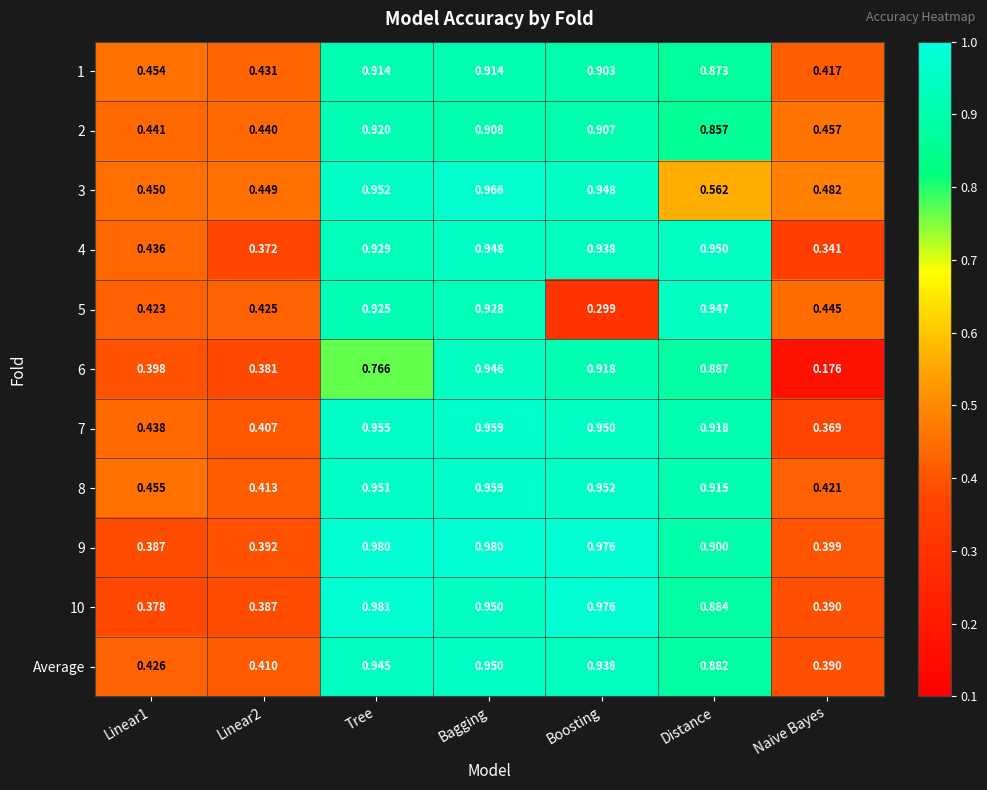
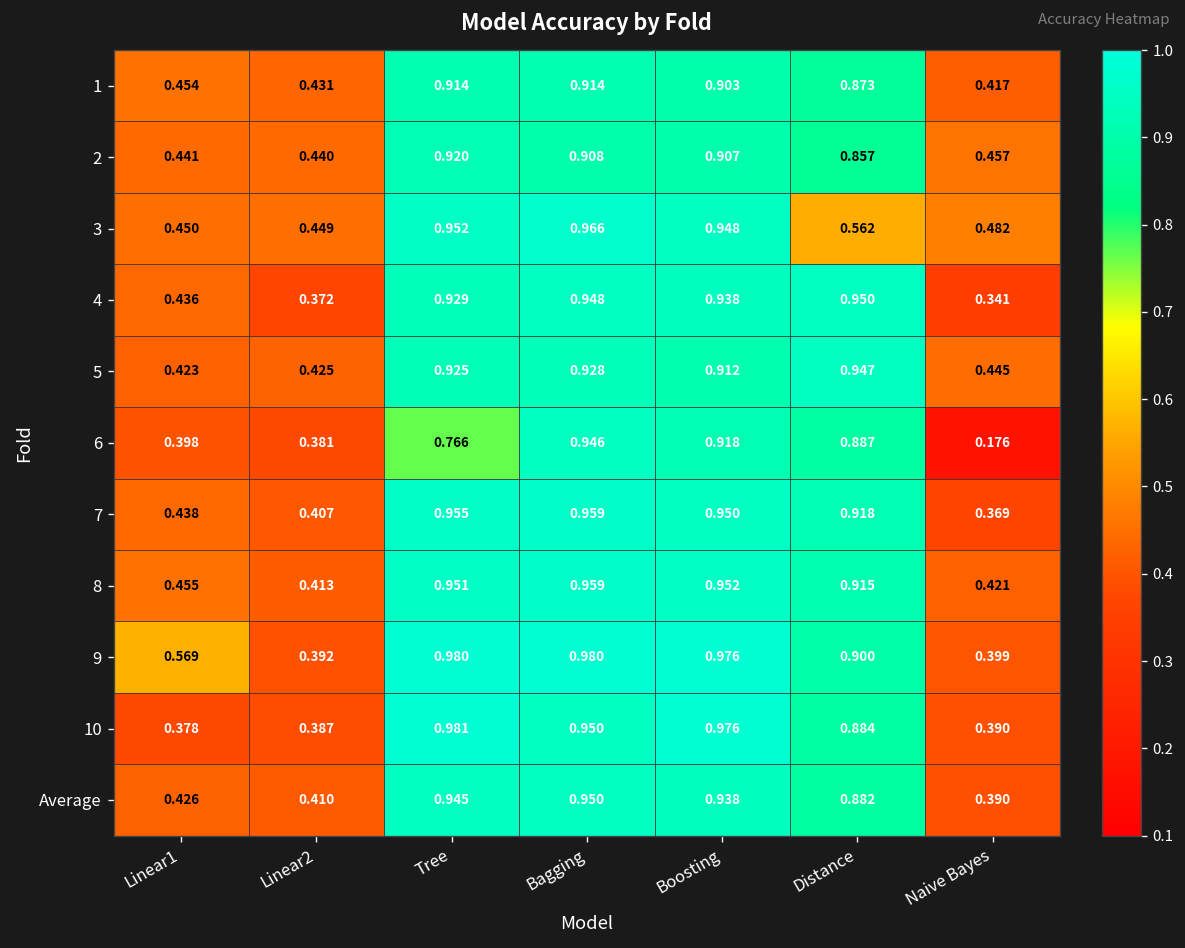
  {
    "1": {
      "Linear1": 0.454,
      "Linear2": 0.431,
      "Tree": 0.914,
      "Bagging": 0.914,
      "Boosting": 0.903,
      "Distance": 0.873,
      "Naive Bayes": 0.417
    },
    "2": {
      "Linear1": 0.441,
      "Linear2": 0.440,
      "Tree": 0.920,
      "Bagging": 0.908,
      "Boosting": 0.907,
      "Distance": 0.857,
      "Naive Bayes": 0.457
    },
    "3": {
      "Linear1": 0.450,
      "Linear2": 0.449,
      "Tree": 0.952,
      "Bagging": 0.966,
      "Boosting": 0.948,
      "Distance": 0.562,
      "Naive Bayes": 0.482
    },
    "4": {
      "Linear1": 0.436,
      "Linear2": 0.372,
      "Tree": 0.929,
      "Bagging": 0.948,
      "Boosting": 0.938,
      "Distance": 0.950,
      "Naive Bayes": 0.341
    },
    "5": {
      "Linear1": 0.423,
      "Linear2": 0.425,
      "Tree": 0.925,
      "Bagging": 0.928,
-     "Boosting": 0.299,
+     "Boosting": 0.912,
      "Distance": 0.947,
      "Naive Bayes": 0.445
    },
    "6": {
      "Linear1": 0.398,
      "Linear2": 0.381,
      "Tree": 0.766,
      "Bagging": 0.946,
      "Boosting": 0.918,
      "Distance": 0.887,
      "Naive Bayes": 0.176
    },
    "7": {
      "Linear1": 0.438,
      "Linear2": 0.407,
      "Tree": 0.955,
      "Bagging": 0.959,
      "Boosting": 0.950,
      "Distance": 0.918,
      "Naive Bayes": 0.369
    },
    "8": {
      "Linear1": 0.455,
      "Linear2": 0.413,
      "Tree": 0.951,
      "Bagging": 0.959,
      "Boosting": 0.952,
      "Distance": 0.915,
      "Naive Bayes": 0.421
    },
    "9": {
-     "Linear1": 0.387,
+     "Linear1": 0.569,
      "Linear2": 0.392,
      "Tree": 0.980,
      "Bagging": 0.980,
      "Boosting": 0.976,
      "Distance": 0.900,
      "Naive Bayes": 0.399
    },
    "10": {
      "Linear1": 0.378,
      "Linear2": 0.387,
      "Tree": 0.981,
      "Bagging": 0.950,
      "Boosting": 0.976,
      "Distance": 0.884,
      "Naive Bayes": 0.390
    },
    "Average": {
      "Linear1": 0.426,
      "Linear2": 0.410,
      "Tree": 0.945,
      "Bagging": 0.950,
      "Boosting": 0.938,
      "Distance": 0.882,
      "Naive Bayes": 0.390
    }
  }
